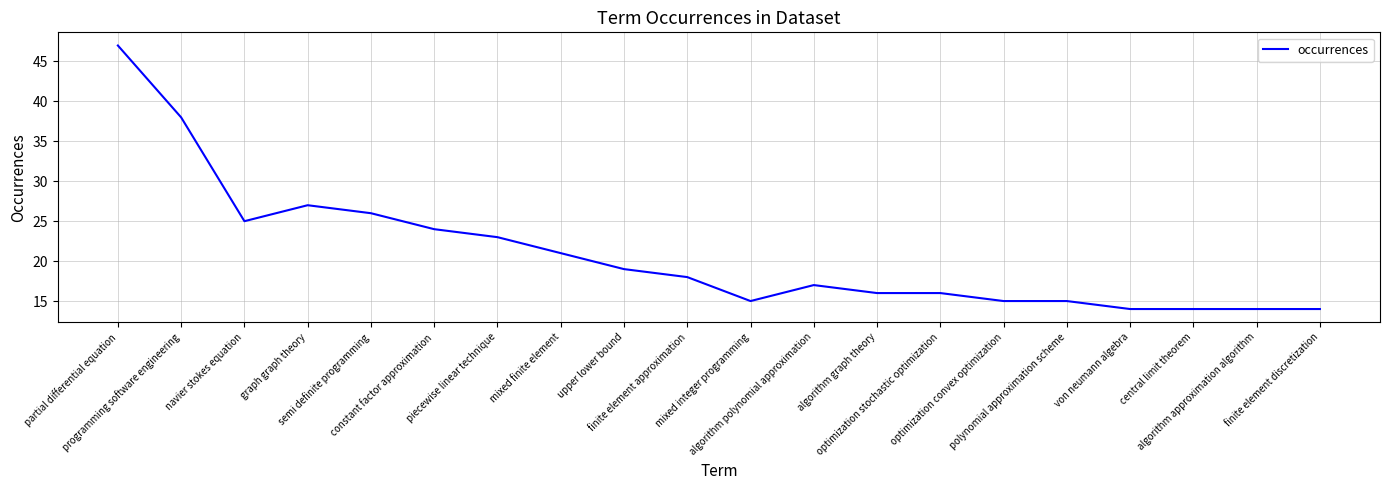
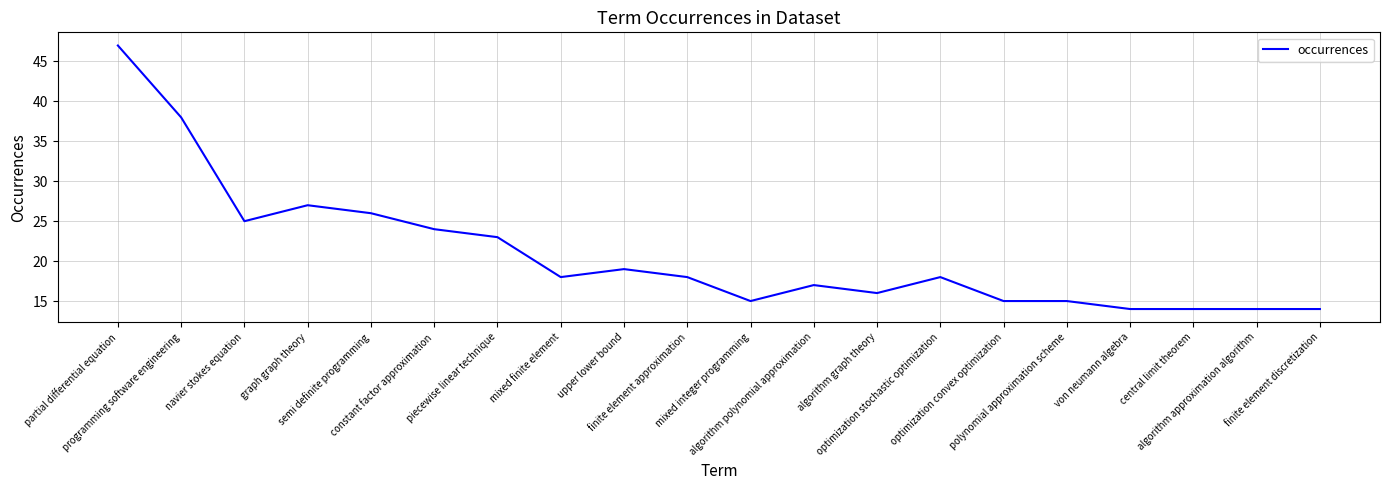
  {
    "partial differential equation": 47,
    "programming software engineering": 38,
    "navier stokes equation": 25,
    "graph graph theory": 27,
    "semi definite programming": 26,
    "constant factor approximation": 24,
    "piecewise linear technique": 23,
-   "mixed finite element": 21,
+   "mixed finite element": 18,
    "upper lower bound": 19,
    "finite element approximation": 18,
    "mixed integer programming": 15,
    "algorithm polynomial approximation": 17,
    "algorithm graph theory": 16,
-   "optimization stochastic optimization": 16,
+   "optimization stochastic optimization": 18,
    "optimization convex optimization": 15,
    "polynomial approximation scheme": 15,
    "von neumann algebra": 14,
    "central limit theorem": 14,
    "algorithm approximation algorithm": 14,
    "finite element discretization": 14
  }
